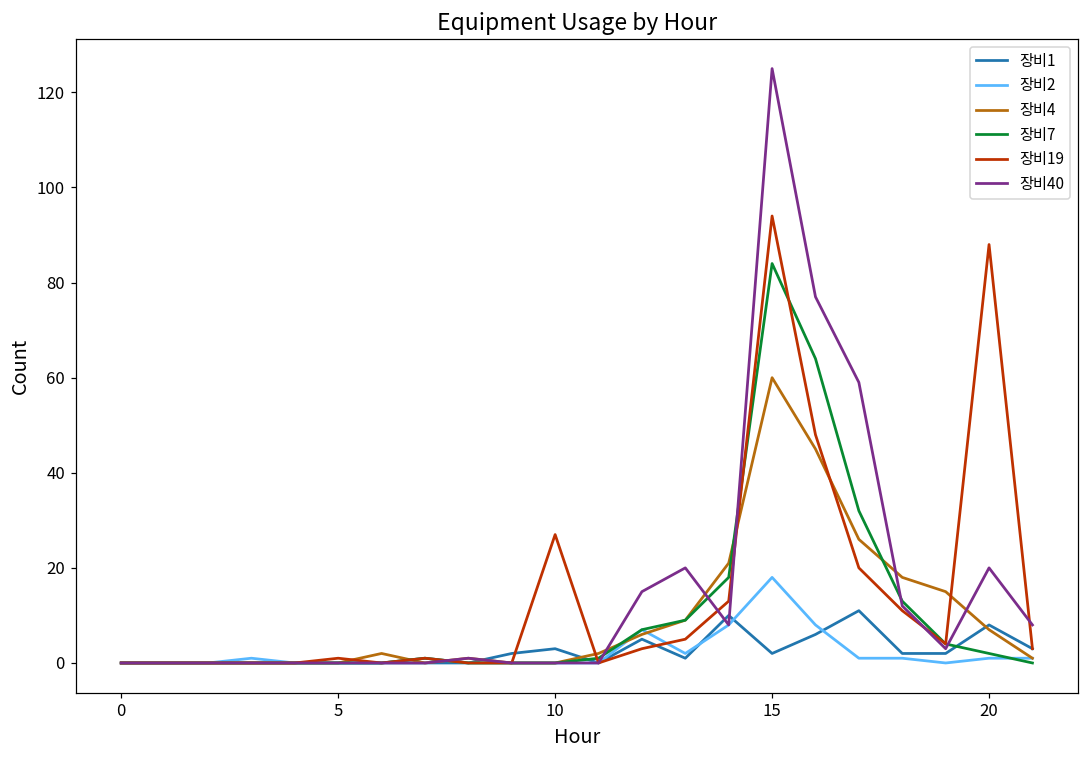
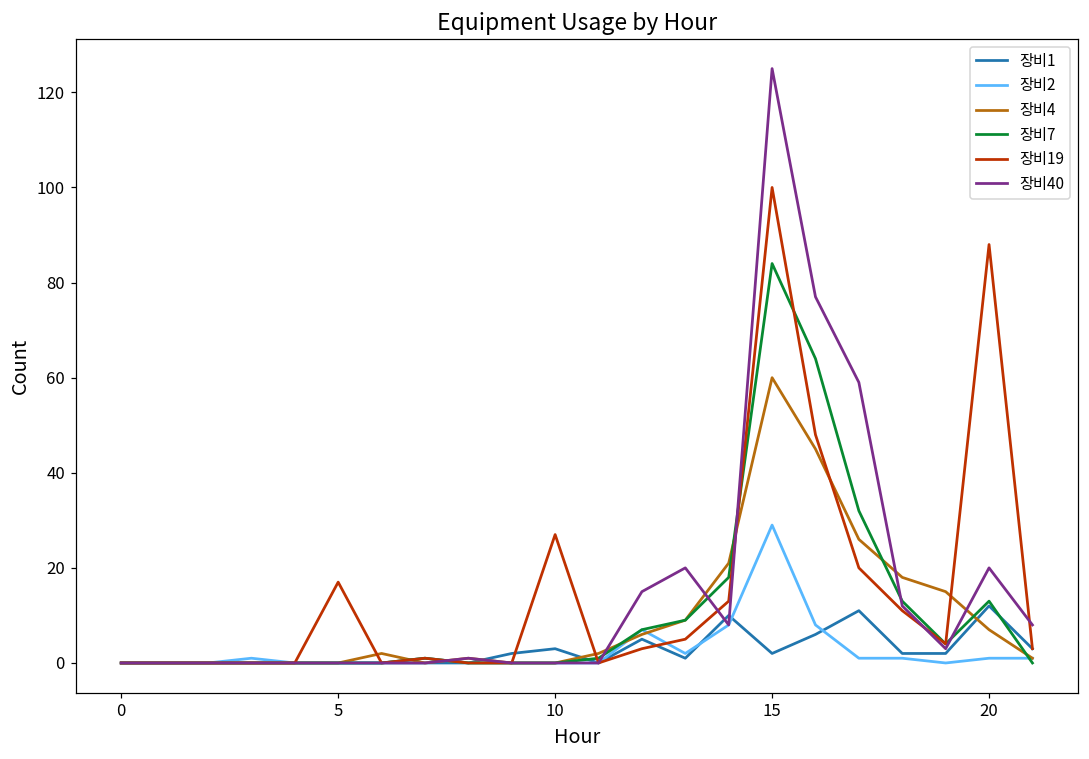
  {
    "장비1": {
      "10": 3,
      "15": 2,
-     "20": 8
+     "20": 12
    },
    "장비2": {
-     "15": 18,
+     "15": 29,
      "20": 1
    },
    "장비4": {
      "15": 60,
      "20": 7
    },
    "장비7": {
      "15": 84,
-     "20": 2
+     "20": 13
    },
    "장비19": {
-     "5": 1,
+     "5": 17,
      "10": 27,
-     "15": 94,
+     "15": 100,
      "20": 88
    },
    "장비40": {
      "15": 125,
      "20": 20
    }
  }
